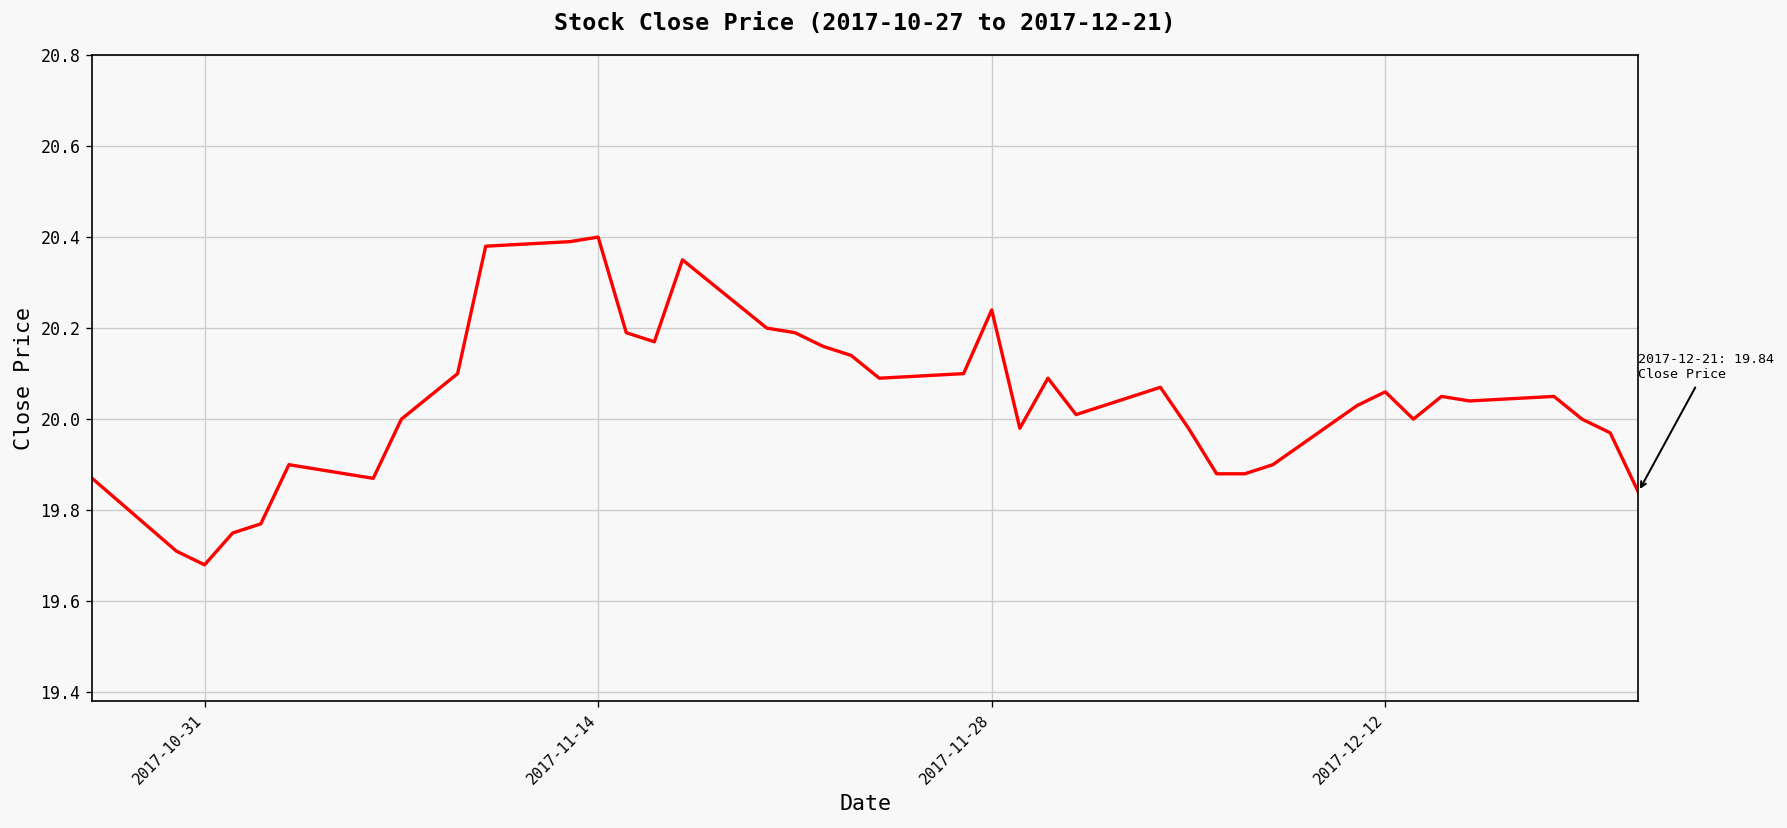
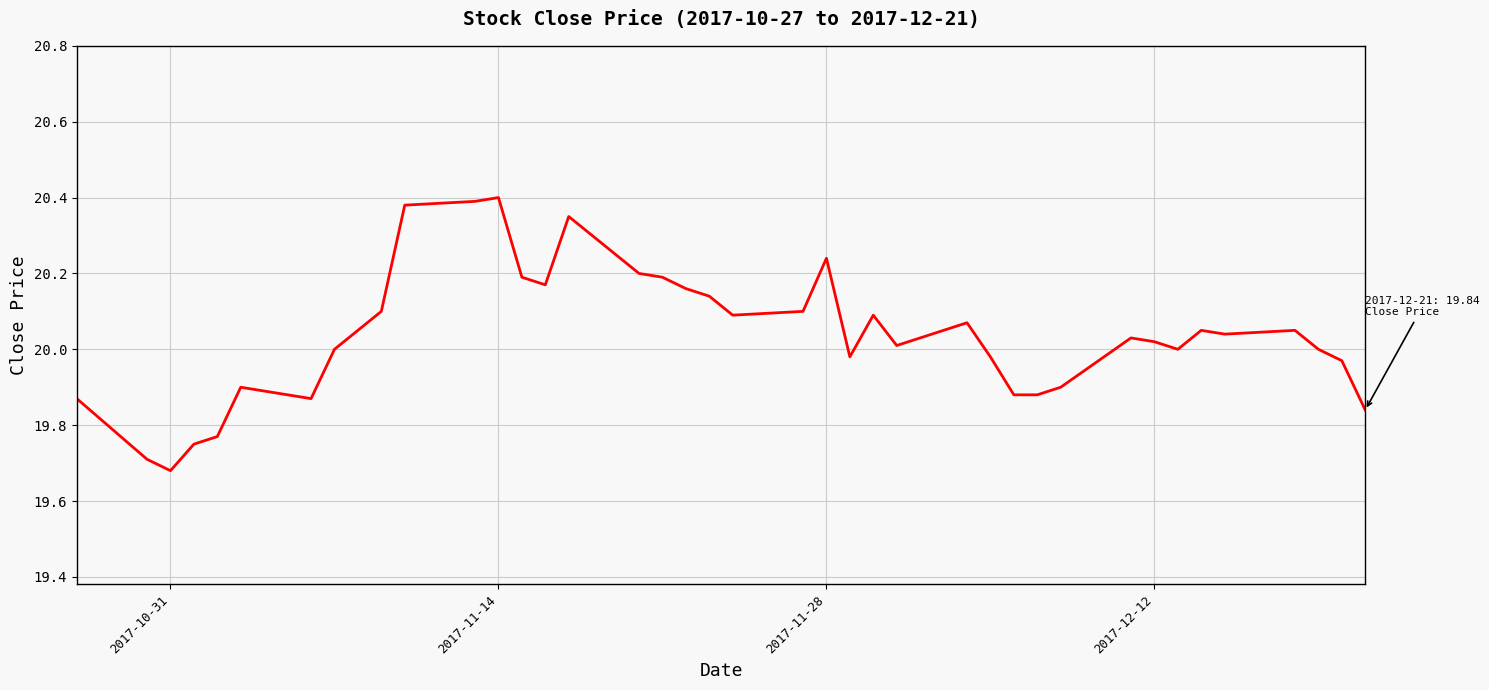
  {
    "2017-10-31": 19.68,
    "2017-11-14": 20.40,
    "2017-11-28": 20.24,
-   "2017-12-12": 20.06
+   "2017-12-12": 20.02
  }
